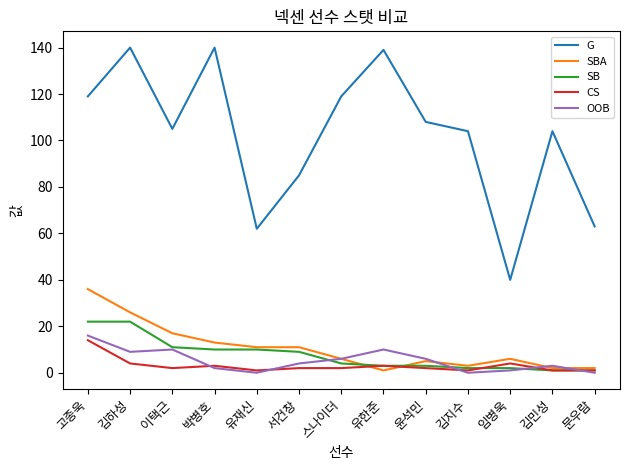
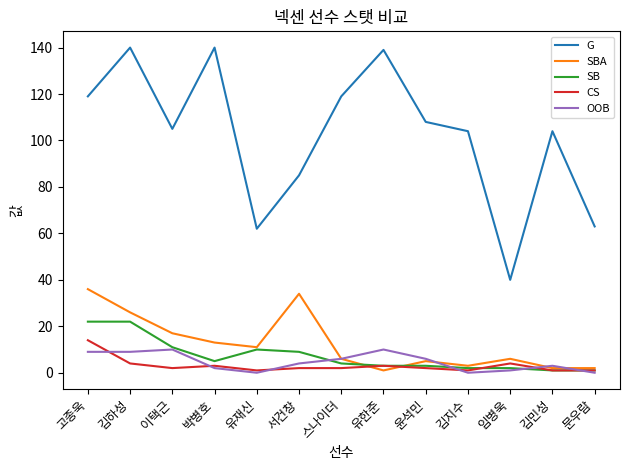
  {
    "G": {
      "고종욱": 119,
      "김하성": 140,
      "이택근": 105,
      "박병호": 140,
      "유재신": 62,
      "서건창": 85,
      "스나이더": 119,
      "유한준": 139,
      "윤석민": 108,
      "김지수": 104,
      "임병욱": 40,
      "김민성": 104,
      "문우람": 63
    },
    "SBA": {
      "고종욱": 36,
      "김하성": 26,
      "이택근": 17,
      "박병호": 13,
-     "서건창": 11,
+     "서건창": 34,
      "유한준": 1,
      "임병욱": 6
    },
    "SB": {
      "고종욱": 22,
      "김하성": 22,
-     "박병호": 10,
+     "박병호": 5,
      "서건창": 9,
      "스나이더": 4
    },
    "CS": {
      "고종욱": 14,
      "김하성": 4,
      "이택근": 2,
      "서건창": 2,
      "스나이더": 2,
      "임병욱": 4
    },
    "OOB": {
-     "고종욱": 16,
+     "고종욱": 9,
      "김하성": 9,
      "서건창": 4,
      "유한준": 10
    }
  }
